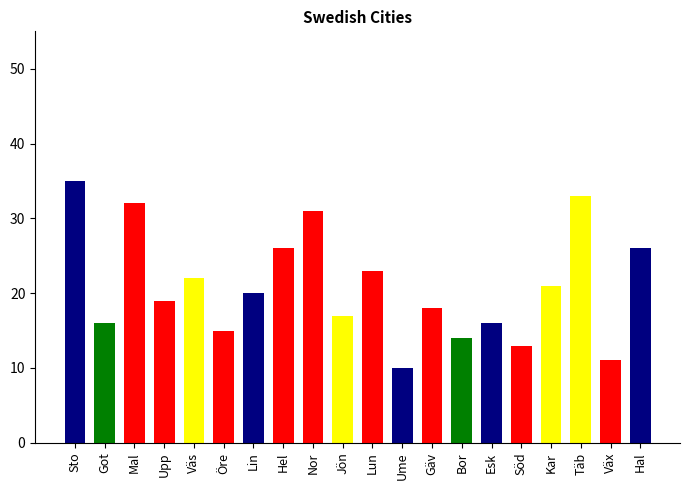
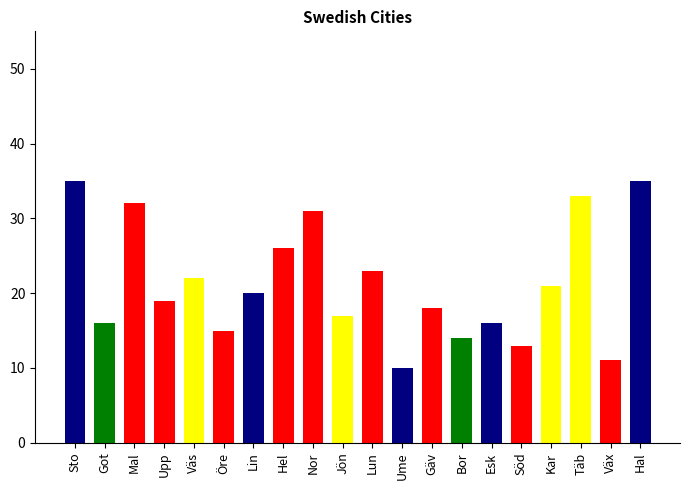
  {
    "Sto": 35,
    "Got": 16,
    "Mal": 32,
    "Upp": 19,
    "Väs": 22,
    "Öre": 15,
    "Lin": 20,
    "Hel": 26,
    "Nor": 31,
    "Jön": 17,
    "Lun": 23,
    "Ume": 10,
    "Gäv": 18,
    "Bor": 14,
    "Esk": 16,
    "Söd": 13,
    "Kar": 21,
    "Täb": 33,
    "Väx": 11,
-   "Hal": 26
+   "Hal": 35
  }
